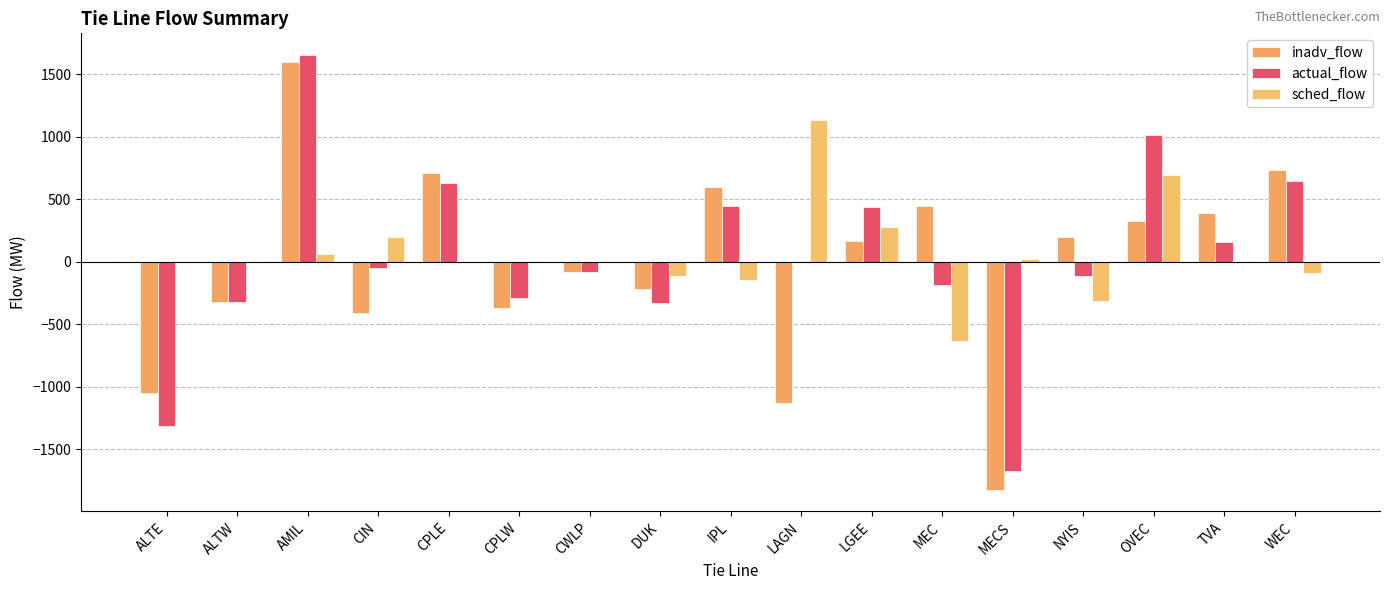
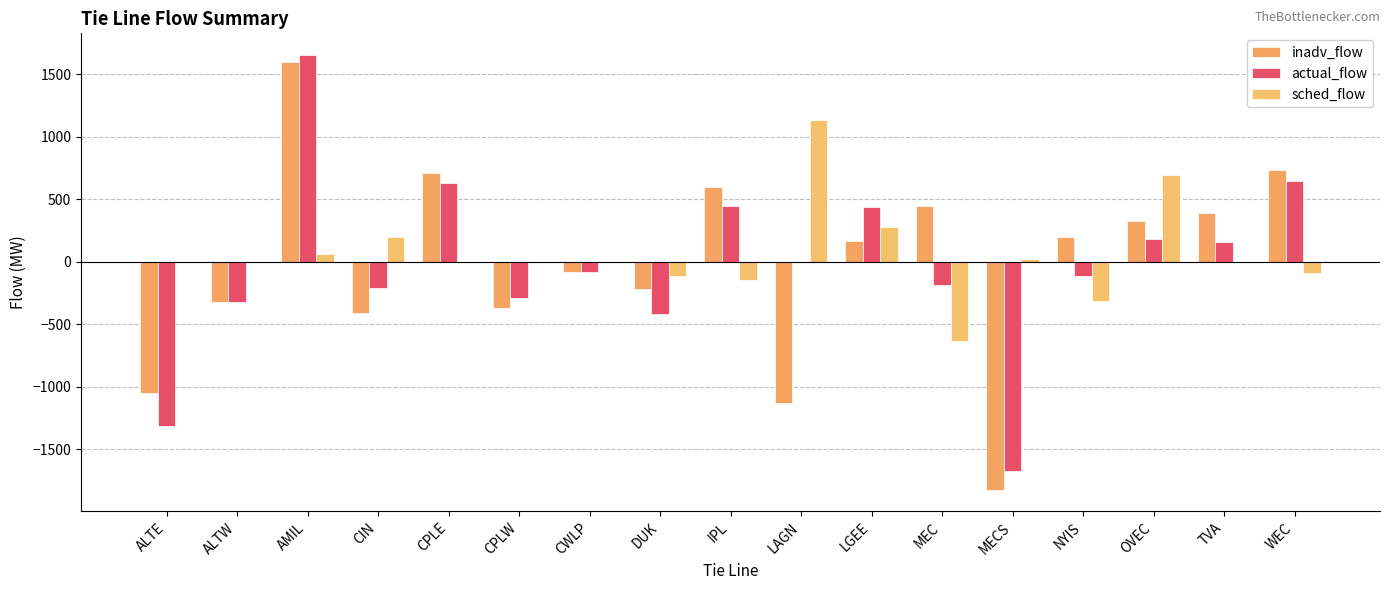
  {
    "actual_flow": {
      "ALTE": -1310,
      "ALTW": -320,
      "AMIL": 1650,
-     "CIN": -50,
+     "CIN": -210,
      "CPLE": 630,
      "CPLW": -290,
      "CWLP": -90,
-     "DUK": -330,
+     "DUK": -420,
      "IPL": 450,
      "LAGN": 0,
      "LGEE": 440,
      "MEC": -190,
      "MECS": -1670,
      "NYIS": -110,
-     "OVEC": 1010,
+     "OVEC": 180,
      "TVA": 160,
      "WEC": 640
    }
  }
